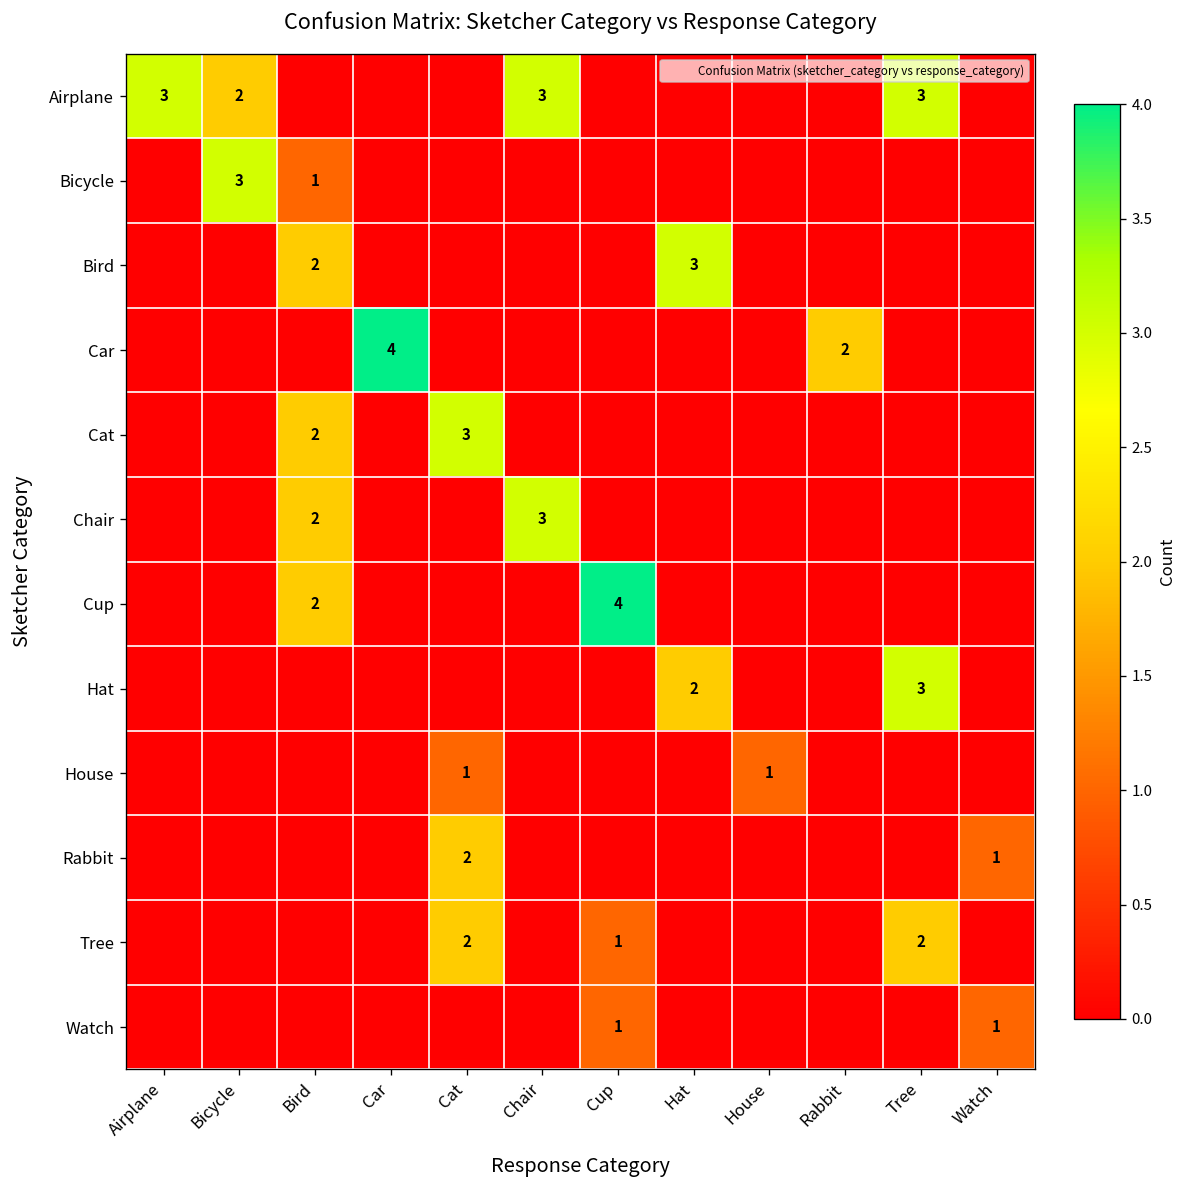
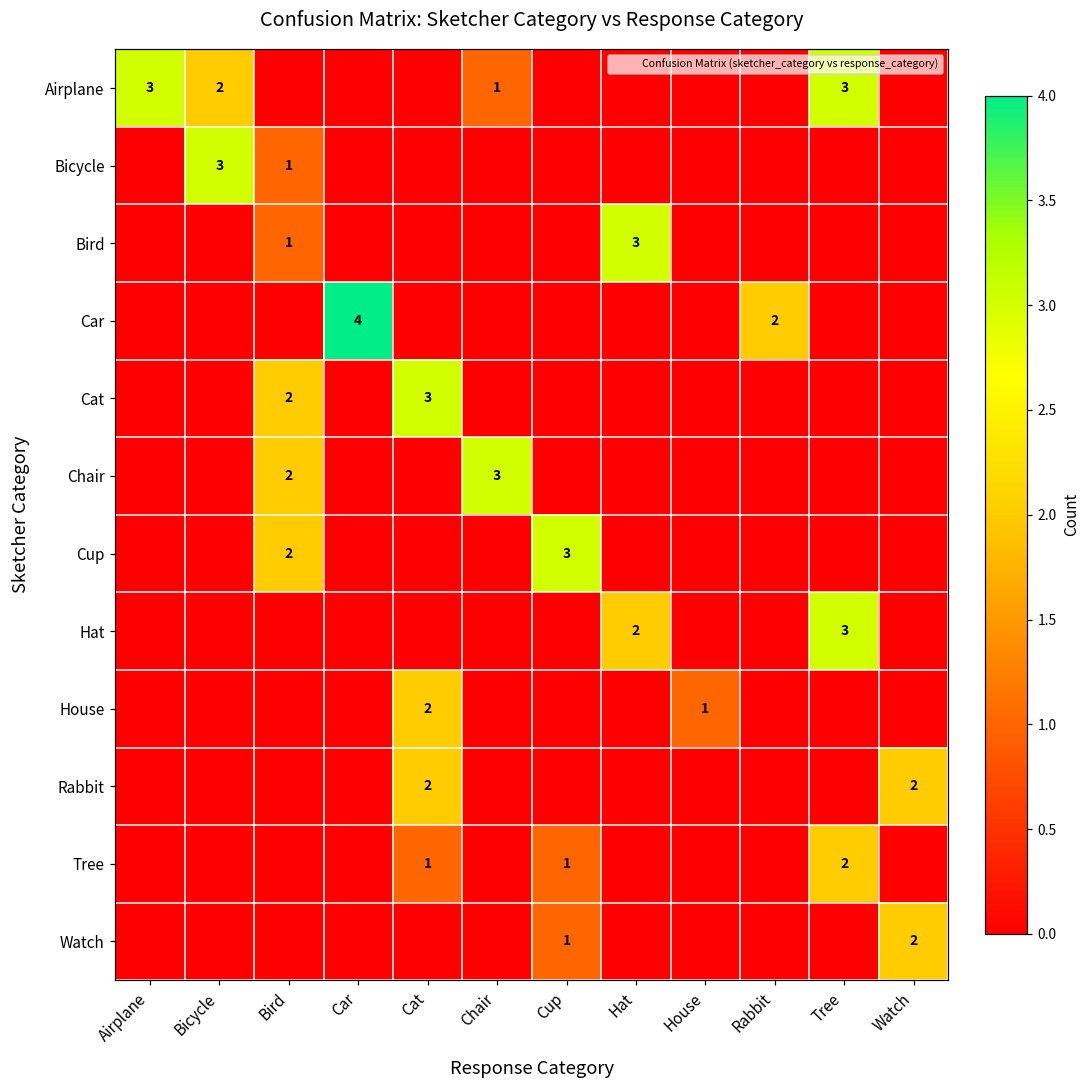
  {
    "Airplane": {
      "Airplane": 3,
      "Bicycle": 2,
-     "Chair": 3,
+     "Chair": 1,
      "Tree": 3
    },
    "Bicycle": {
      "Bicycle": 3,
      "Bird": 1
    },
    "Bird": {
-     "Bird": 2,
+     "Bird": 1,
      "Hat": 3
    },
    "Car": {
      "Car": 4,
      "Rabbit": 2
    },
    "Cat": {
      "Bird": 2,
      "Cat": 3
    },
    "Chair": {
      "Bird": 2,
      "Chair": 3
    },
    "Cup": {
      "Bird": 2,
-     "Cup": 4
+     "Cup": 3
    },
    "Hat": {
      "Hat": 2,
      "Tree": 3
    },
    "House": {
-     "Cat": 1,
+     "Cat": 2,
      "House": 1
    },
    "Rabbit": {
      "Cat": 2,
-     "Watch": 1
+     "Watch": 2
    },
    "Tree": {
-     "Cat": 2,
+     "Cat": 1,
      "Cup": 1,
      "Tree": 2
    },
    "Watch": {
      "Cup": 1,
-     "Watch": 1
+     "Watch": 2
    }
  }
